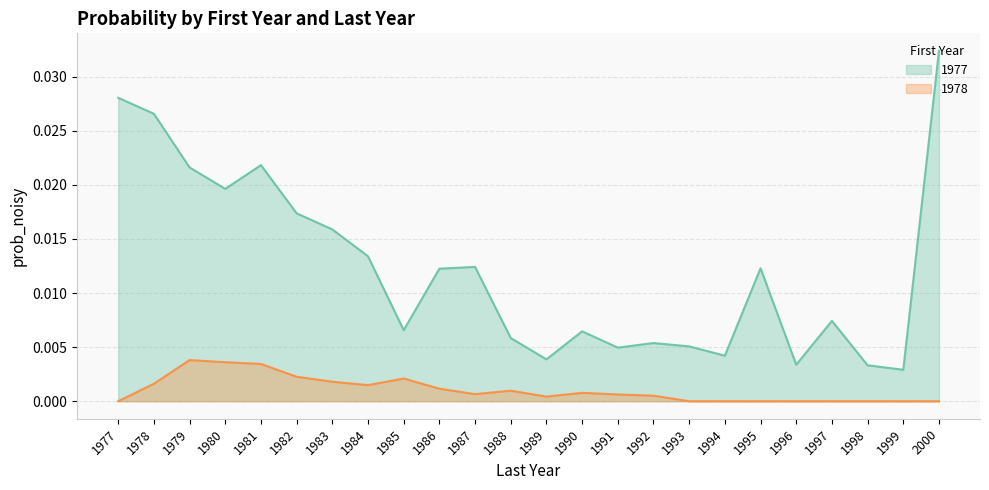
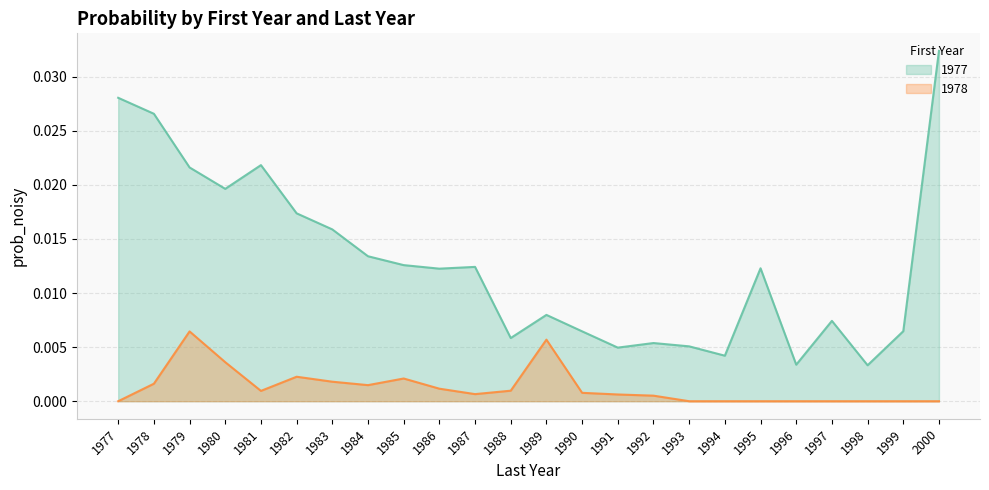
  {
    "1977": {
      "1977": 0.0281,
      "1978": 0.0266,
      "1979": 0.0216,
      "1980": 0.0196,
      "1981": 0.0218,
      "1982": 0.0174,
      "1983": 0.0159,
      "1984": 0.0134,
-     "1985": 0.0066,
+     "1985": 0.0126,
      "1986": 0.0123,
      "1987": 0.0124,
      "1988": 0.0058,
-     "1989": 0.0039,
+     "1989": 0.0080,
      "1990": 0.0065,
      "1991": 0.0050,
      "1992": 0.0054,
      "1993": 0.0051,
      "1994": 0.0042,
      "1995": 0.0123,
      "1996": 0.0034,
      "1997": 0.0074,
      "1998": 0.0033,
-     "1999": 0.0029,
+     "1999": 0.0065,
      "2000": 0.0324
    },
    "1978": {
      "1977": 0.0000,
      "1978": 0.0016,
-     "1979": 0.0038,
+     "1979": 0.0065,
      "1980": 0.0036,
-     "1981": 0.0034,
+     "1981": 0.0010,
      "1982": 0.0023,
      "1983": 0.0018,
      "1984": 0.0015,
      "1985": 0.0021,
      "1986": 0.0012,
      "1987": 0.0007,
      "1988": 0.0010,
-     "1989": 0.0004,
+     "1989": 0.0057,
      "1990": 0.0008,
      "1991": 0.0006,
      "1992": 0.0005,
      "1993": 0.0000,
      "1994": 0.0000,
      "1995": 0.0000,
      "1996": 0.0000,
      "1997": 0.0000,
      "1998": 0.0000,
      "1999": 0.0000,
      "2000": 0.0000
    }
  }
